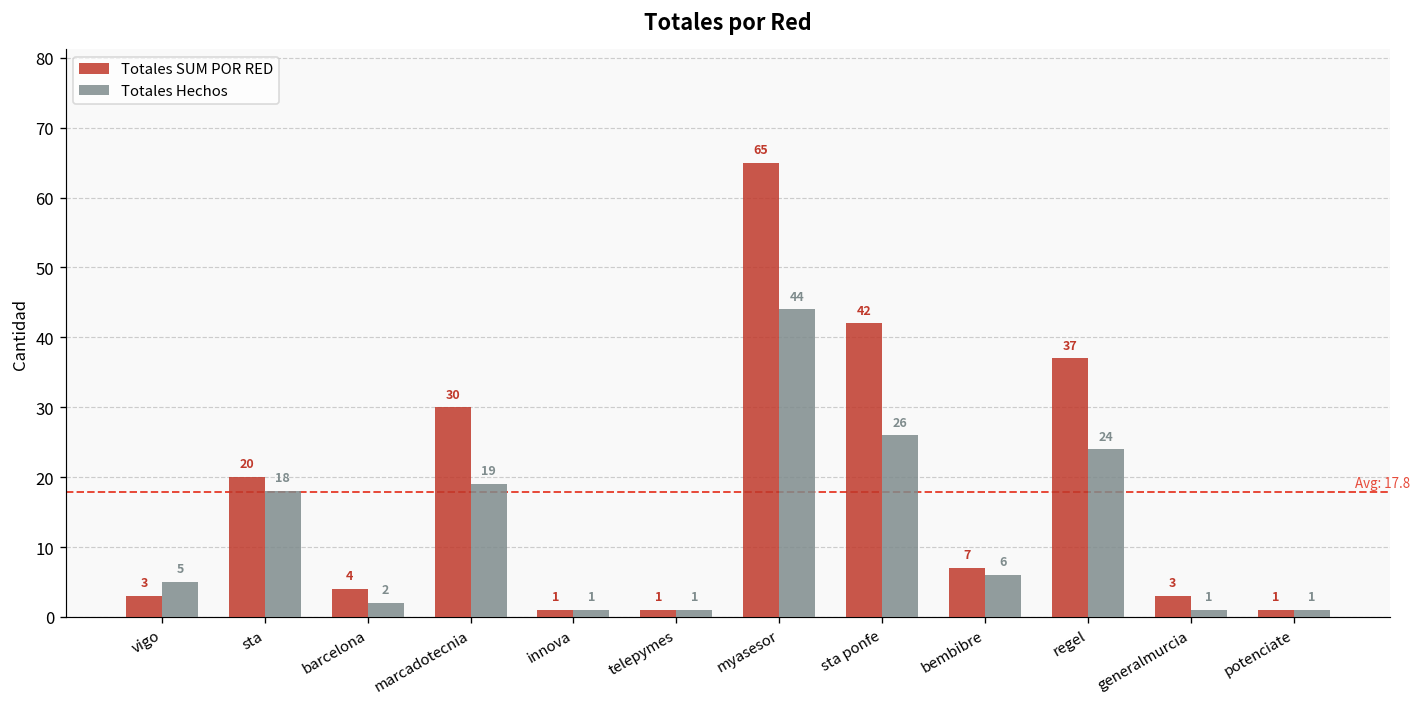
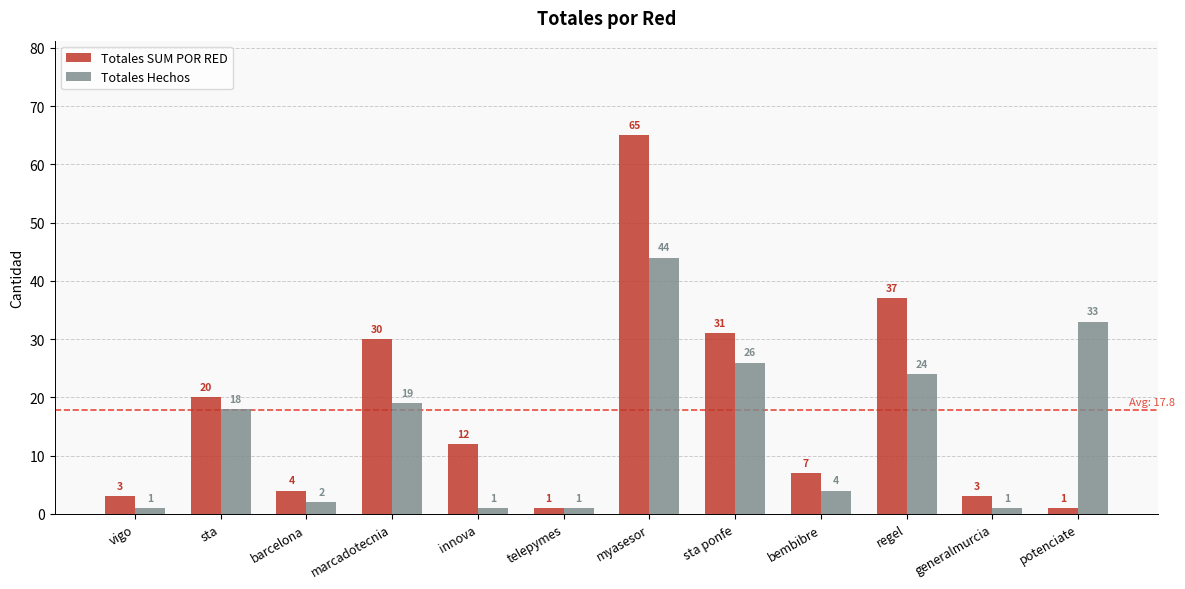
  {
    "Totales SUM POR RED": {
      "vigo": 3,
      "sta": 20,
      "barcelona": 4,
      "marcadotecnia": 30,
-     "innova": 1,
+     "innova": 12,
      "telepymes": 1,
      "myasesor": 65,
-     "sta ponfe": 42,
+     "sta ponfe": 31,
      "bembibre": 7,
      "regel": 37,
      "generalmurcia": 3,
      "potenciate": 1
    },
    "Totales Hechos": {
-     "vigo": 5,
+     "vigo": 1,
      "sta": 18,
      "barcelona": 2,
      "marcadotecnia": 19,
      "innova": 1,
      "telepymes": 1,
      "myasesor": 44,
      "sta ponfe": 26,
-     "bembibre": 6,
+     "bembibre": 4,
      "regel": 24,
      "generalmurcia": 1,
-     "potenciate": 1
+     "potenciate": 33
    }
  }
